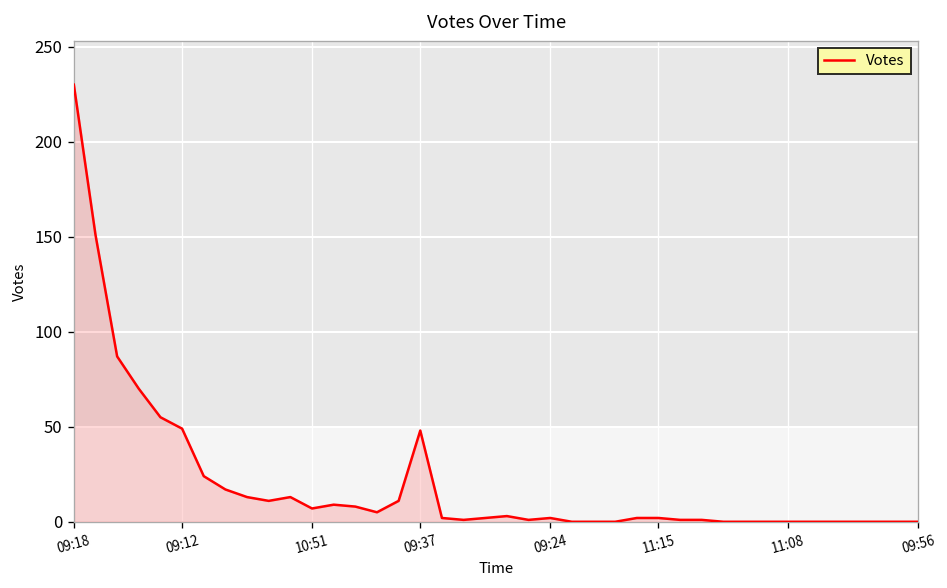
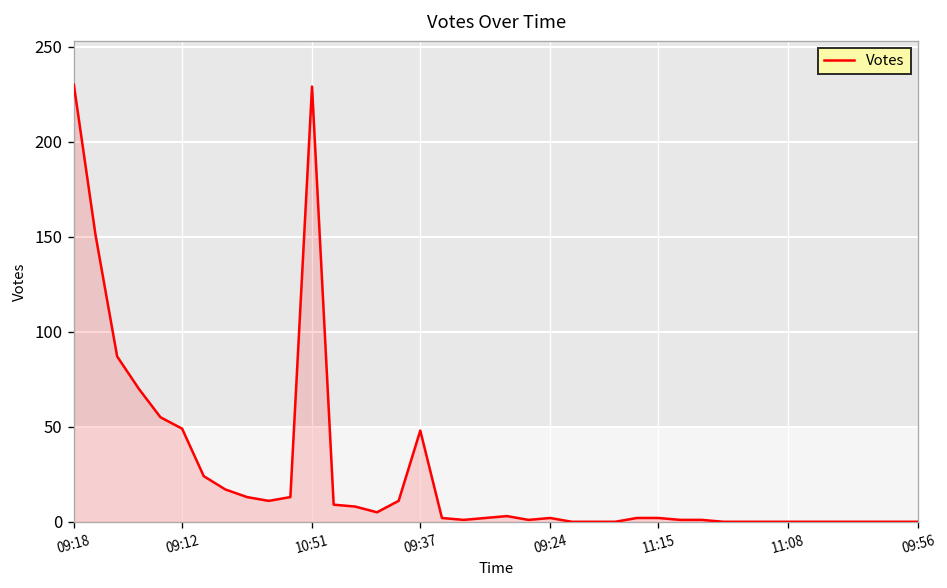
  {
-   "10:51": 7,
+   "10:51": 229,
    "09:37": 48,
    "11:15": 2,
    "11:08": 0
  }
